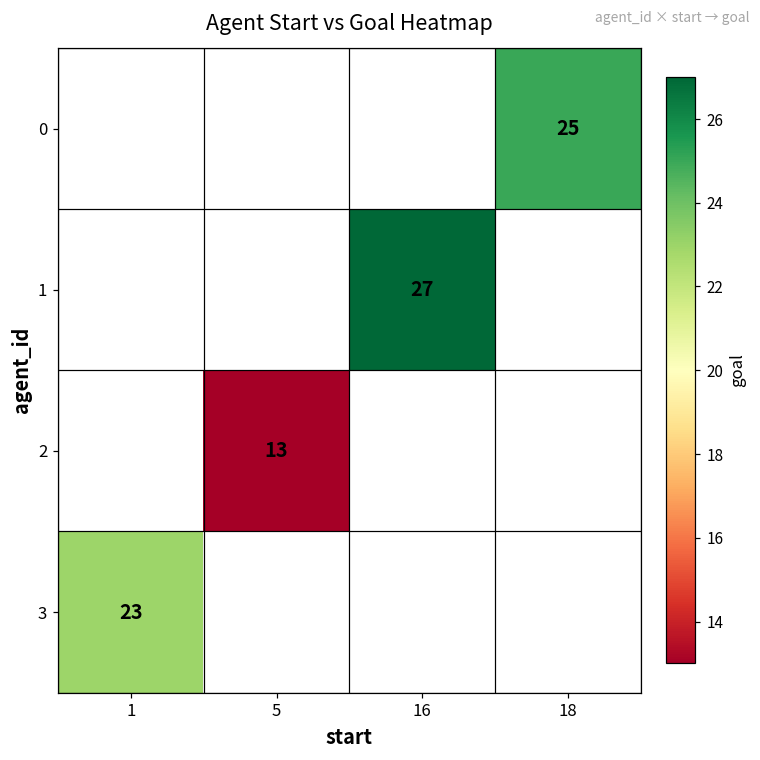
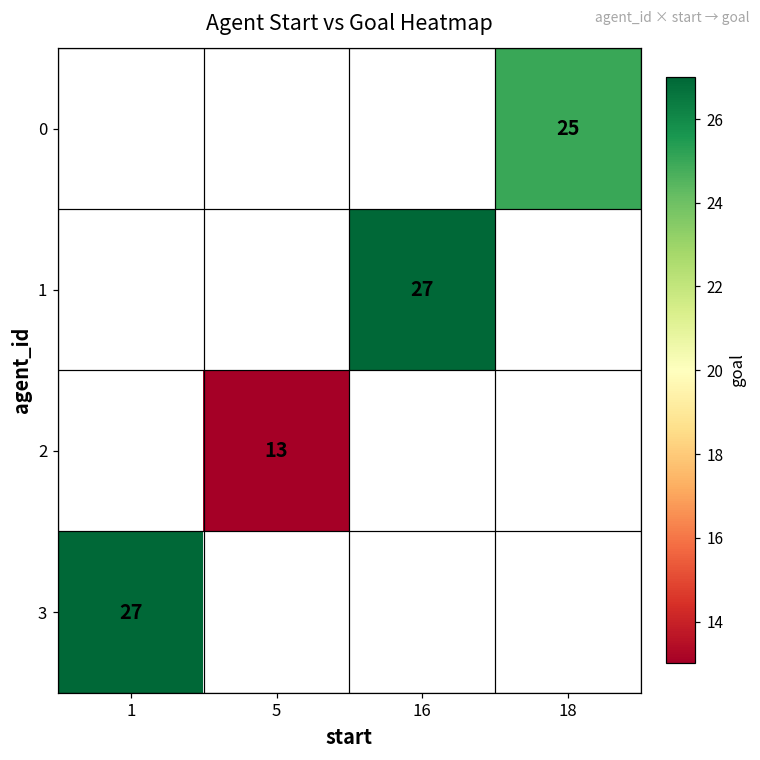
  {
    "0": {
      "18": 25
    },
    "1": {
      "16": 27
    },
    "2": {
      "5": 13
    },
    "3": {
-     "1": 23
+     "1": 27
    }
  }
